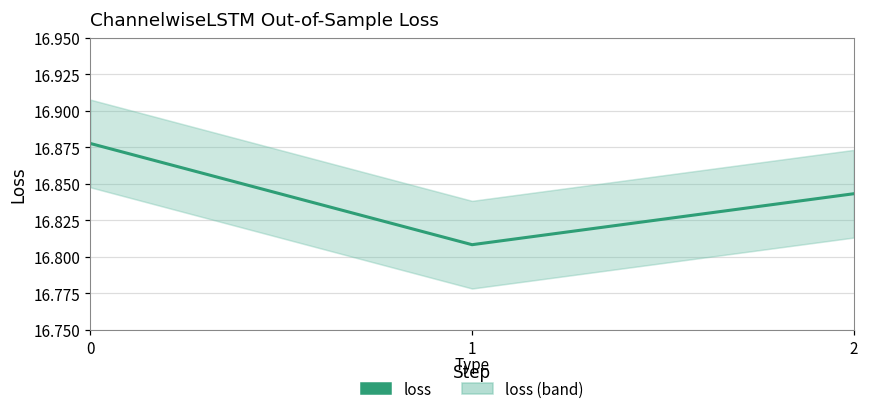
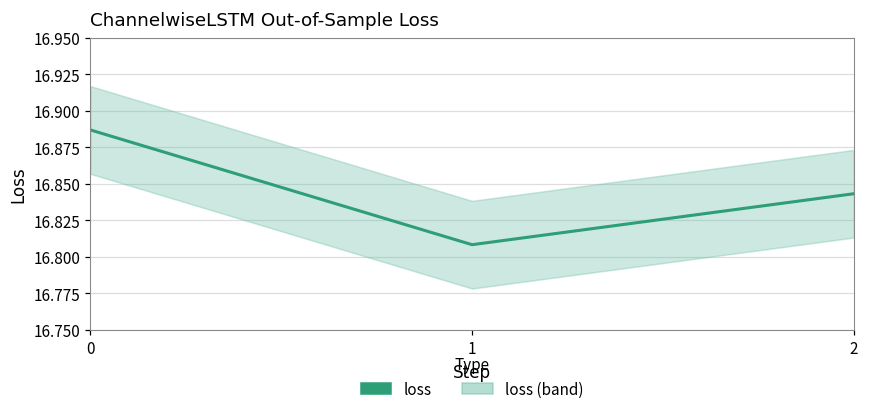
  {
    "loss": {
-     "0": 16.878,
+     "0": 16.887,
      "1": 16.808,
      "2": 16.843
    }
  }
